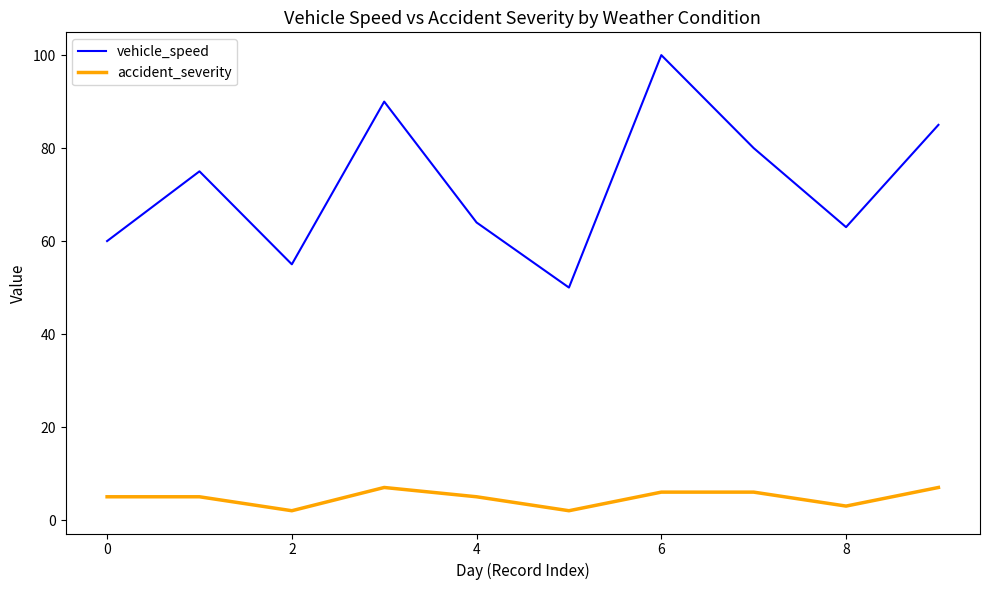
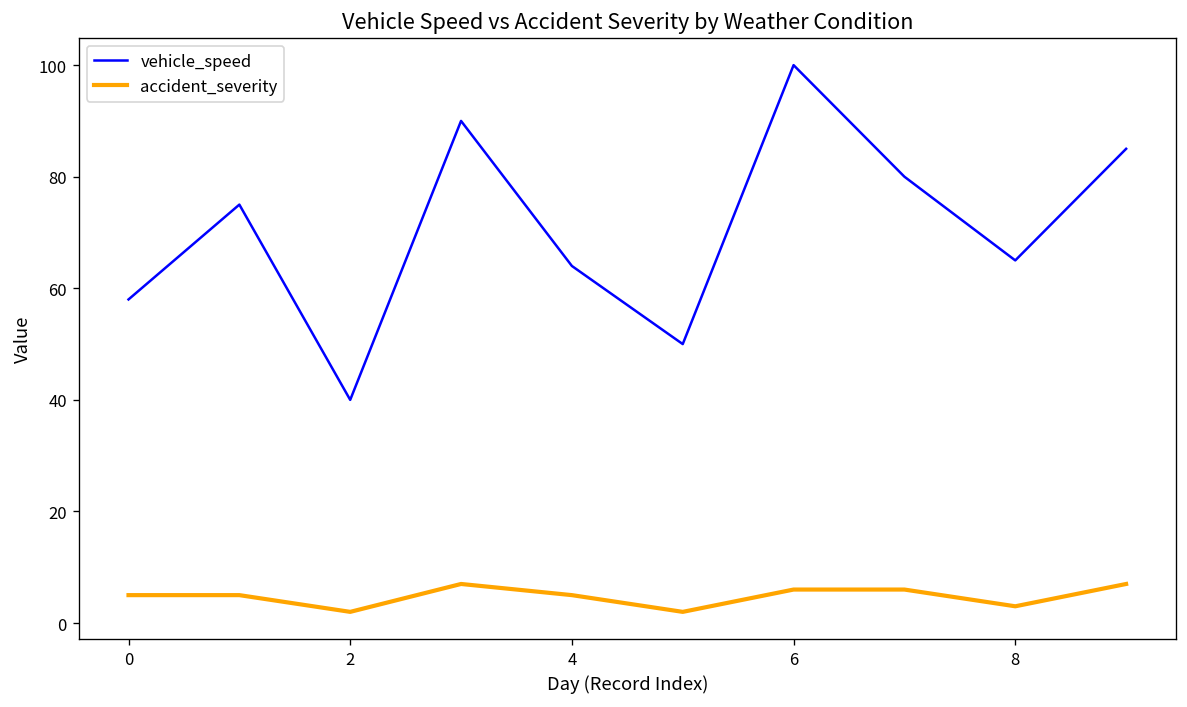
  {
    "vehicle_speed": {
-     "0": 60,
-     "2": 55,
+     "0": 58,
+     "2": 40,
      "4": 64,
      "6": 100,
-     "8": 63
+     "8": 65
    },
    "accident_severity": {
      "0": 5,
      "2": 2,
      "4": 5,
      "6": 6,
      "8": 3
    }
  }
